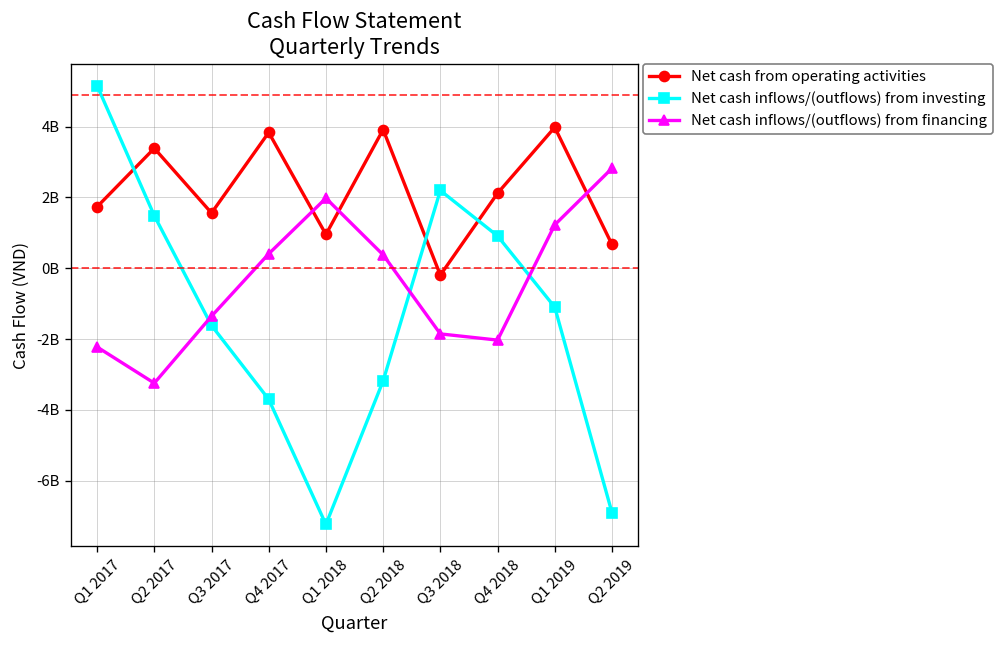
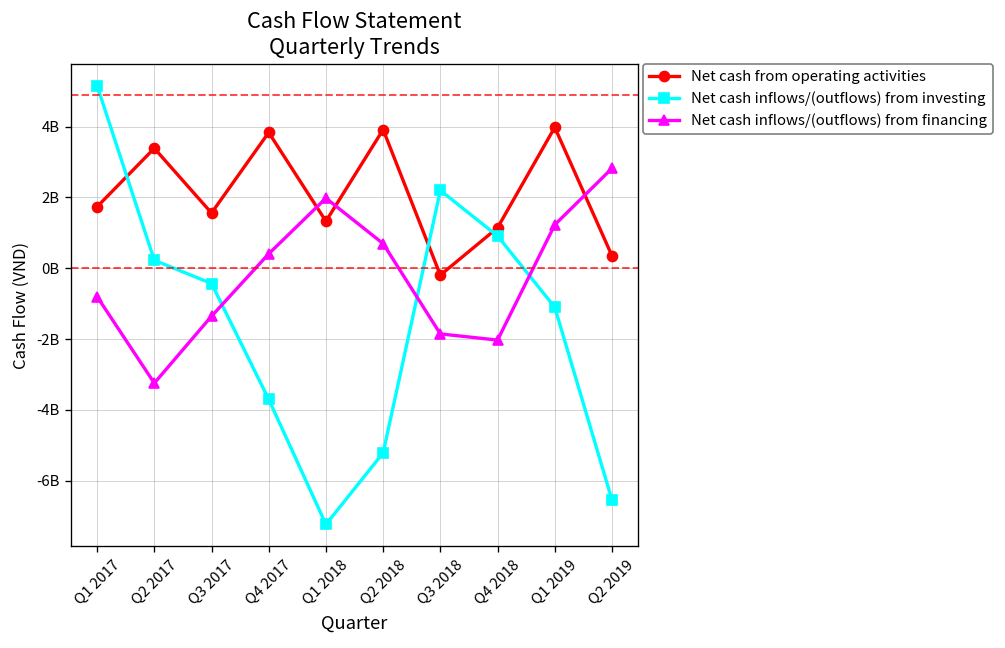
  {
    "Net cash from operating activities": {
      "Q1 2017": 1700000000,
      "Q2 2017": 3400000000,
      "Q3 2017": 1600000000,
      "Q4 2017": 3800000000,
-     "Q1 2018": 1000000000,
+     "Q1 2018": 1300000000,
      "Q2 2018": 3900000000,
      "Q3 2018": -200000000,
-     "Q4 2018": 2100000000,
+     "Q4 2018": 1100000000,
      "Q1 2019": 4000000000,
-     "Q2 2019": 700000000
+     "Q2 2019": 400000000
    },
    "Net cash inflows/(outflows) from investing": {
      "Q1 2017": 5200000000,
-     "Q2 2017": 1500000000,
-     "Q3 2017": -1600000000,
+     "Q2 2017": 200000000,
+     "Q3 2017": -400000000,
      "Q4 2017": -3700000000,
      "Q1 2018": -7200000000,
-     "Q2 2018": -3200000000,
+     "Q2 2018": -5200000000,
      "Q3 2018": 2200000000,
      "Q4 2018": 900000000,
      "Q1 2019": -1100000000,
-     "Q2 2019": -6900000000
+     "Q2 2019": -6500000000
    },
    "Net cash inflows/(outflows) from financing": {
-     "Q1 2017": -2200000000,
+     "Q1 2017": -800000000,
      "Q2 2017": -3200000000,
      "Q3 2017": -1400000000,
      "Q4 2017": 400000000,
      "Q1 2018": 2000000000,
-     "Q2 2018": 400000000,
+     "Q2 2018": 700000000,
      "Q3 2018": -1900000000,
      "Q4 2018": -2000000000,
      "Q1 2019": 1200000000,
      "Q2 2019": 2800000000
    }
  }
